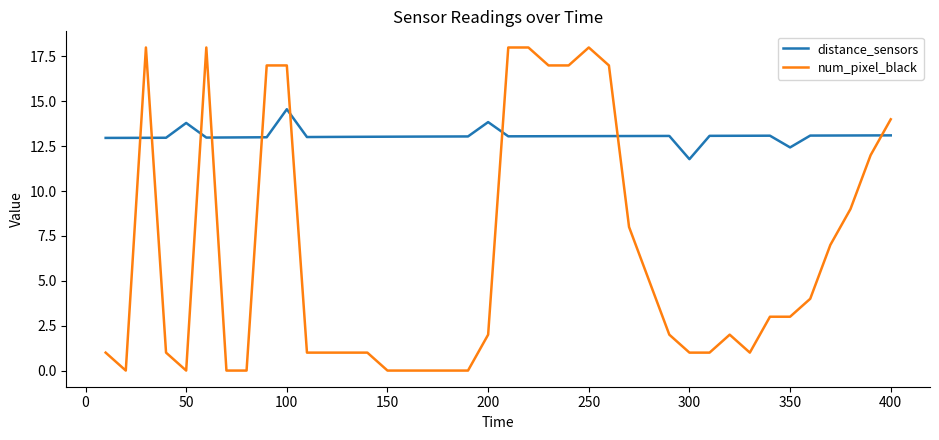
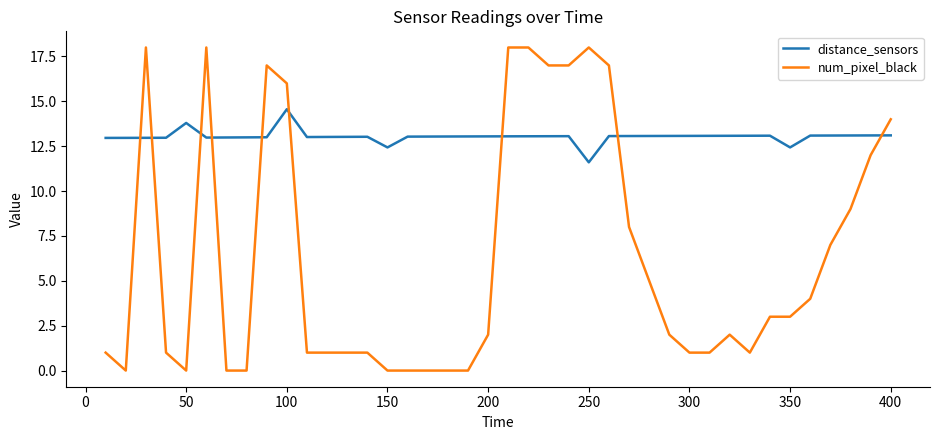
  {
    "distance_sensors": {
      "50": 13.8,
      "100": 14.6,
-     "150": 13.0,
-     "200": 13.8,
-     "250": 13.1,
-     "300": 11.8,
+     "150": 12.4,
+     "200": 13.0,
+     "250": 11.6,
+     "300": 13.1,
      "350": 12.4,
      "400": 13.1
    },
    "num_pixel_black": {
      "50": 0,
-     "100": 17,
+     "100": 16,
      "150": 0,
      "200": 2,
      "250": 18,
      "300": 1,
      "350": 3,
      "400": 14
    }
  }
